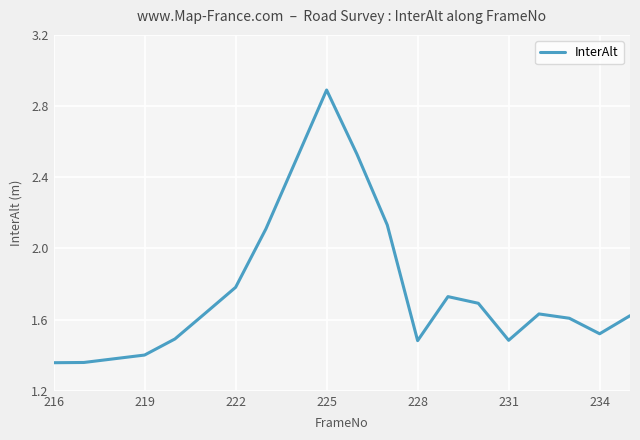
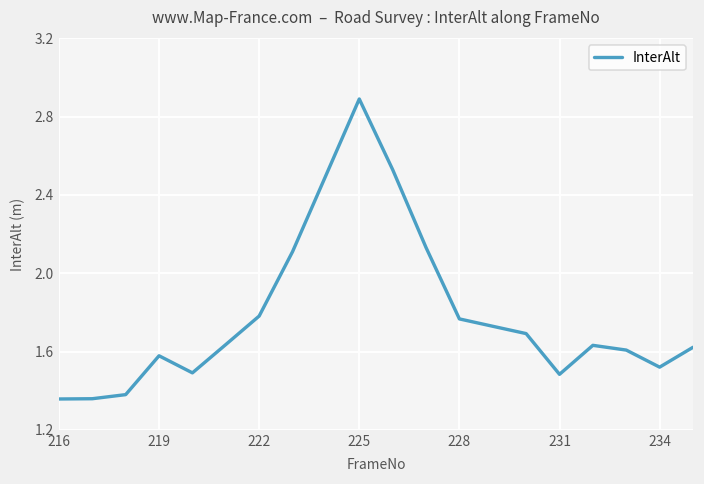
  {
    "216": 1.36,
-   "219": 1.40,
+   "219": 1.58,
    "222": 1.78,
    "225": 2.89,
-   "228": 1.48,
+   "228": 1.77,
    "231": 1.48,
    "234": 1.52
  }
